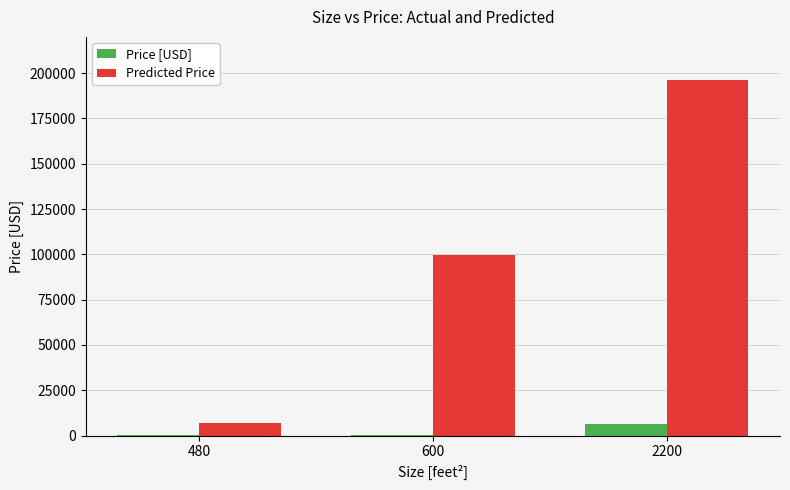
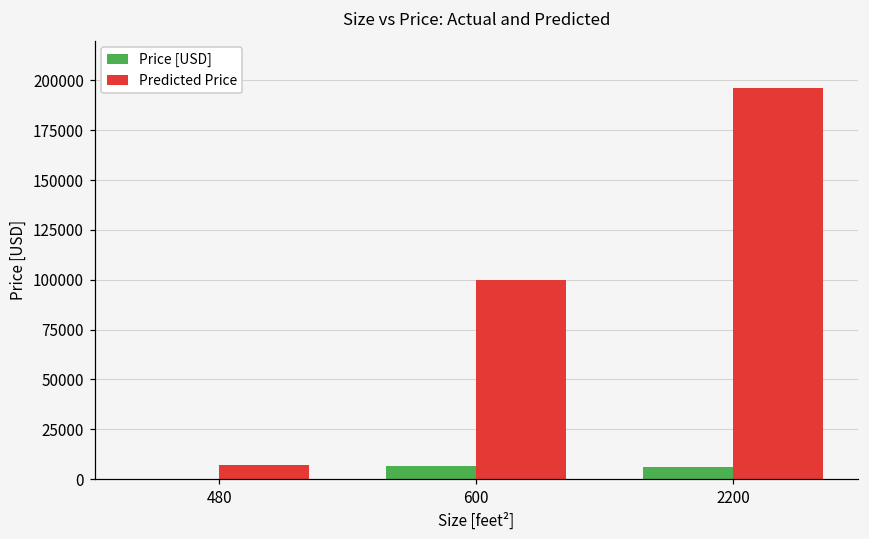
  {
    "Price [USD]": {
-     "600": 0,
+     "600": 6000,
      "2200": 6000
    },
    "Predicted Price": {
      "480": 7000,
      "600": 100000,
      "2200": 196000
    }
  }
